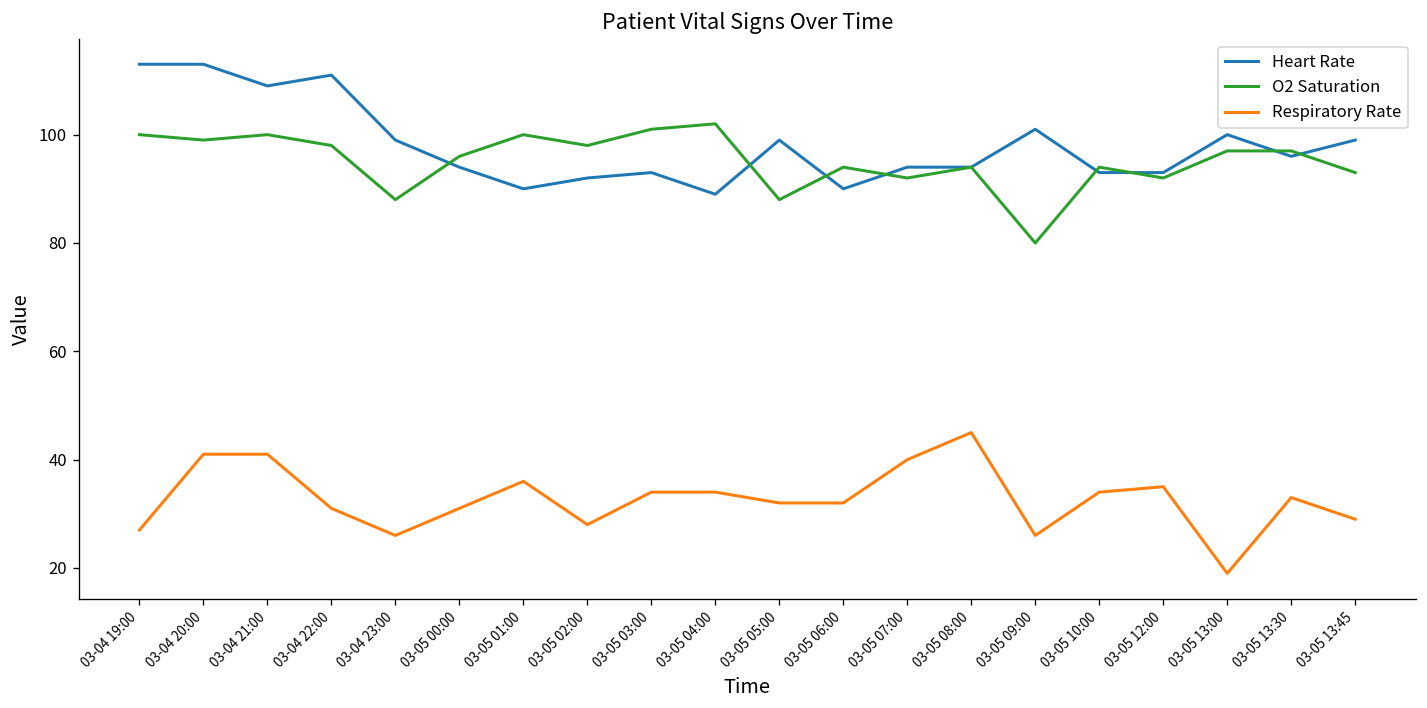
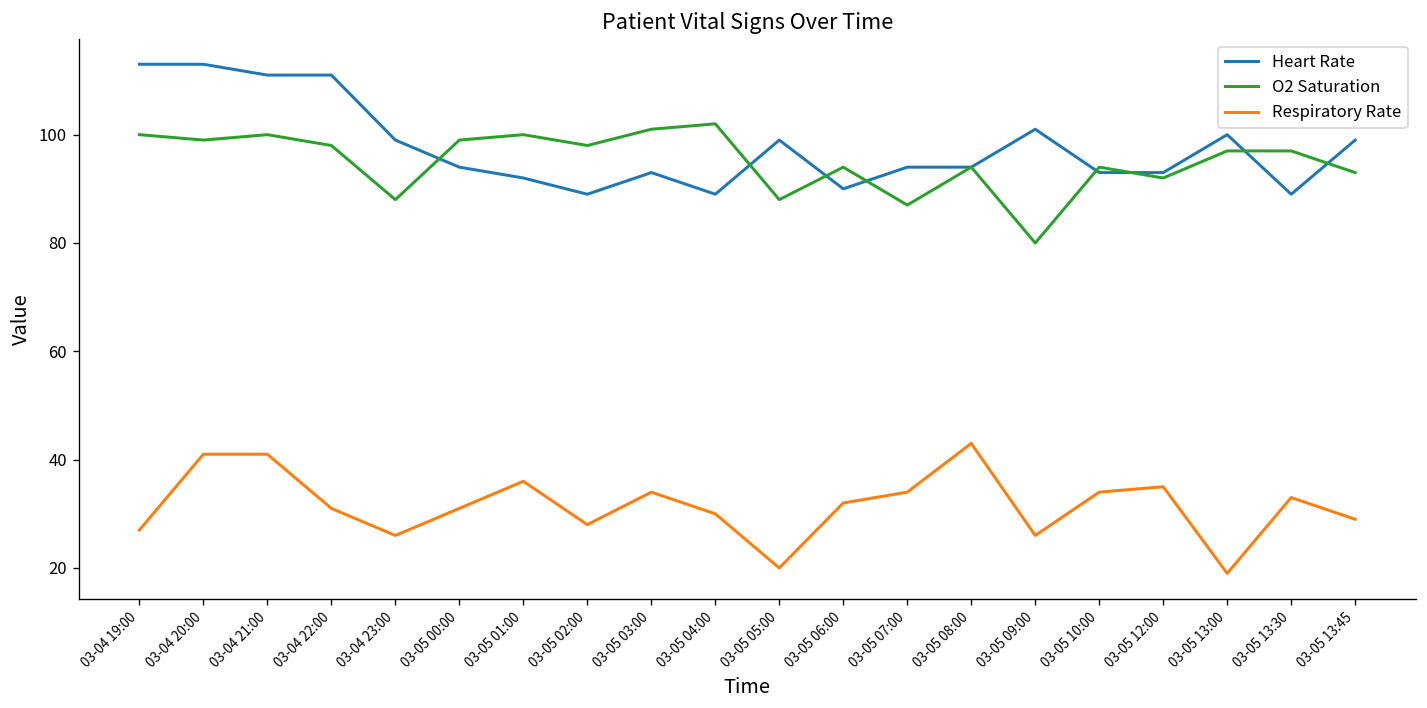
  {
    "Heart Rate": {
      "03-04 19:00": 113,
      "03-04 20:00": 113,
-     "03-04 21:00": 109,
+     "03-04 21:00": 111,
      "03-04 22:00": 111,
      "03-04 23:00": 99,
      "03-05 00:00": 94,
-     "03-05 01:00": 90,
-     "03-05 02:00": 92,
+     "03-05 01:00": 92,
+     "03-05 02:00": 89,
      "03-05 03:00": 93,
      "03-05 04:00": 89,
      "03-05 05:00": 99,
      "03-05 06:00": 90,
      "03-05 07:00": 94,
      "03-05 09:00": 101,
      "03-05 10:00": 93,
      "03-05 12:00": 93,
      "03-05 13:00": 100,
-     "03-05 13:30": 96,
+     "03-05 13:30": 89,
      "03-05 13:45": 99
    },
    "O2 Saturation": {
      "03-04 19:00": 100,
      "03-04 20:00": 99,
      "03-04 21:00": 100,
      "03-04 22:00": 98,
      "03-04 23:00": 88,
-     "03-05 00:00": 96,
+     "03-05 00:00": 99,
      "03-05 01:00": 100,
      "03-05 02:00": 98,
      "03-05 03:00": 101,
      "03-05 04:00": 102,
      "03-05 05:00": 88,
      "03-05 06:00": 94,
-     "03-05 07:00": 92,
+     "03-05 07:00": 87,
      "03-05 09:00": 80,
      "03-05 10:00": 94,
      "03-05 12:00": 92,
      "03-05 13:00": 97,
      "03-05 13:30": 97,
      "03-05 13:45": 93
    },
    "Respiratory Rate": {
      "03-04 19:00": 27,
      "03-04 20:00": 41,
      "03-04 21:00": 41,
      "03-04 22:00": 31,
      "03-04 23:00": 26,
      "03-05 00:00": 31,
      "03-05 01:00": 36,
      "03-05 02:00": 28,
      "03-05 03:00": 34,
-     "03-05 04:00": 34,
-     "03-05 05:00": 32,
+     "03-05 04:00": 30,
+     "03-05 05:00": 20,
      "03-05 06:00": 32,
-     "03-05 07:00": 40,
-     "03-05 08:00": 45,
+     "03-05 07:00": 34,
+     "03-05 08:00": 43,
      "03-05 09:00": 26,
      "03-05 10:00": 34,
      "03-05 12:00": 35,
      "03-05 13:00": 19,
      "03-05 13:30": 33,
      "03-05 13:45": 29
    }
  }
